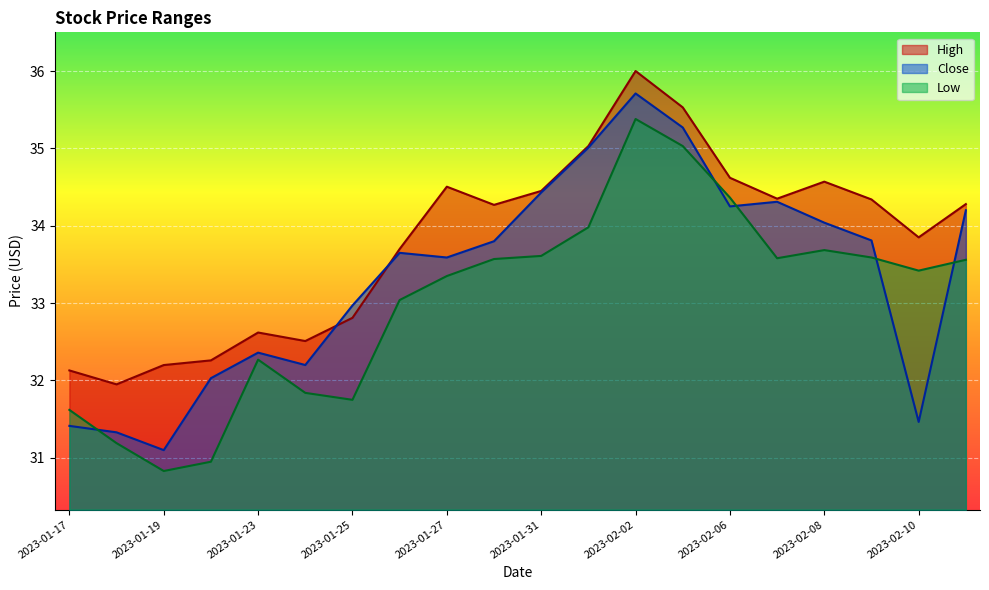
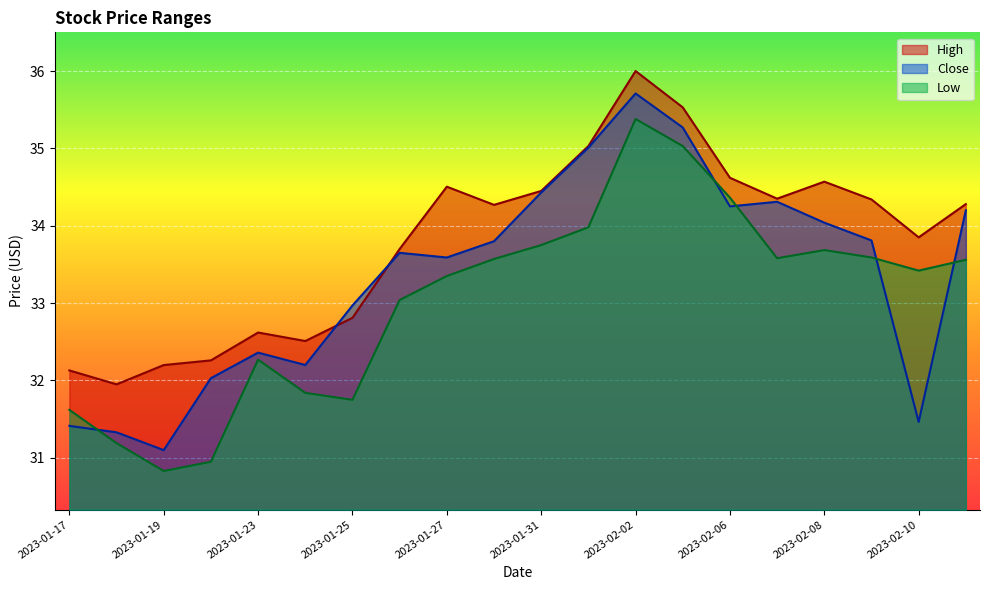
  {
    "High": {
      "2023-01-17": 32.1,
      "2023-01-19": 32.2,
      "2023-01-23": 32.6,
      "2023-01-25": 32.8,
      "2023-01-27": 34.5,
      "2023-02-02": 36.0,
      "2023-02-06": 34.6,
      "2023-02-08": 34.6,
      "2023-02-10": 33.8
    },
    "Close": {
      "2023-01-17": 31.4,
      "2023-01-19": 31.1,
      "2023-01-23": 32.4,
      "2023-01-25": 33.0,
      "2023-01-27": 33.6,
      "2023-02-02": 35.7,
      "2023-02-06": 34.3,
      "2023-02-08": 34.0,
      "2023-02-10": 31.5
    },
    "Low": {
      "2023-01-17": 31.6,
      "2023-01-19": 30.8,
      "2023-01-23": 32.3,
      "2023-01-25": 31.8,
      "2023-01-27": 33.3,
-     "2023-01-31": 33.6,
+     "2023-01-31": 33.8,
      "2023-02-02": 35.4,
      "2023-02-06": 34.4,
      "2023-02-08": 33.7,
      "2023-02-10": 33.4
    }
  }
